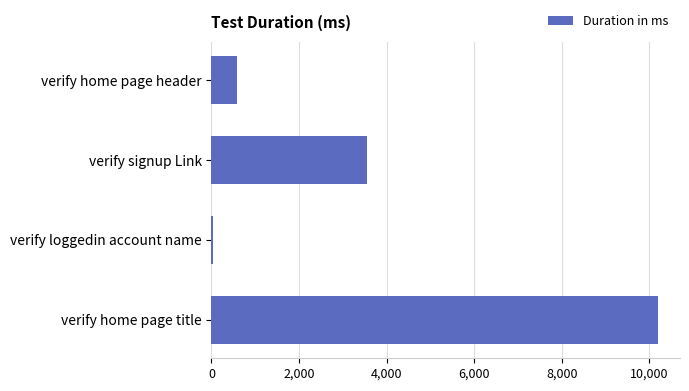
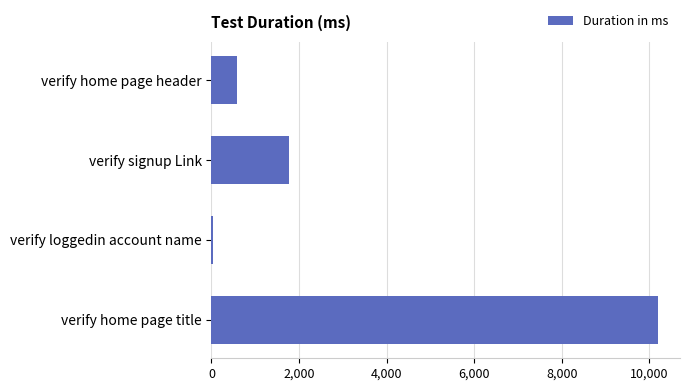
  {
    "verify home page header": "600",
-   "verify signup Link": "3,500",
+   "verify signup Link": "1,800",
    "verify home page title": "10,200"
  }
